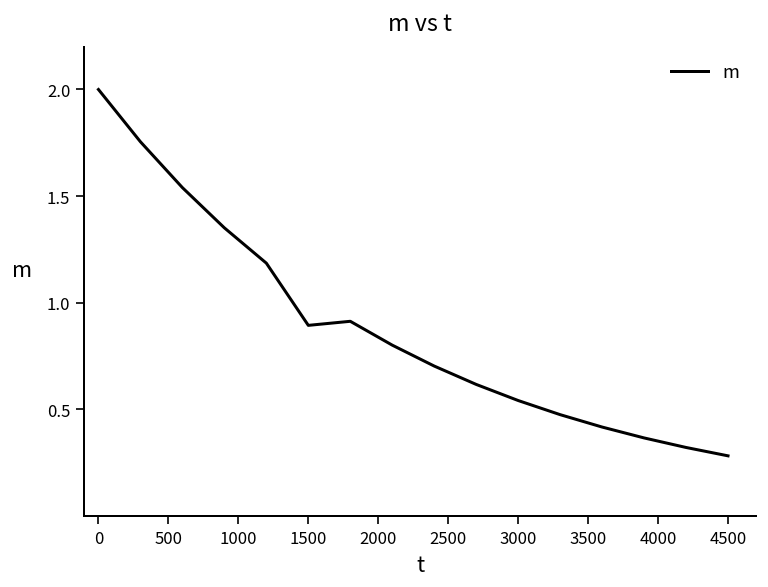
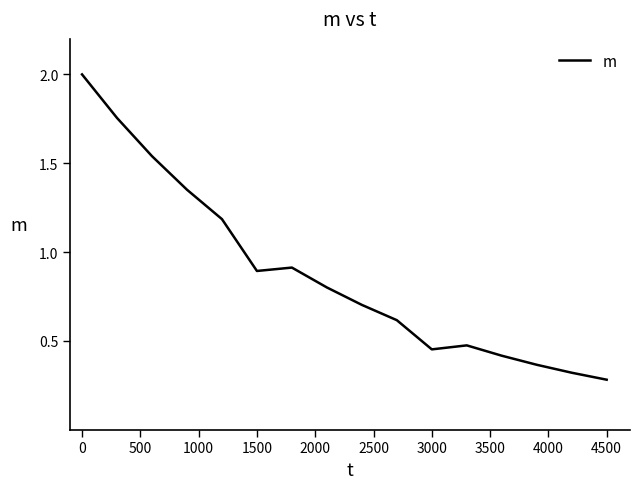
  {
    "0": 2.00,
    "1500": 0.89,
-   "3000": 0.54,
+   "3000": 0.45,
    "4500": 0.28
  }
